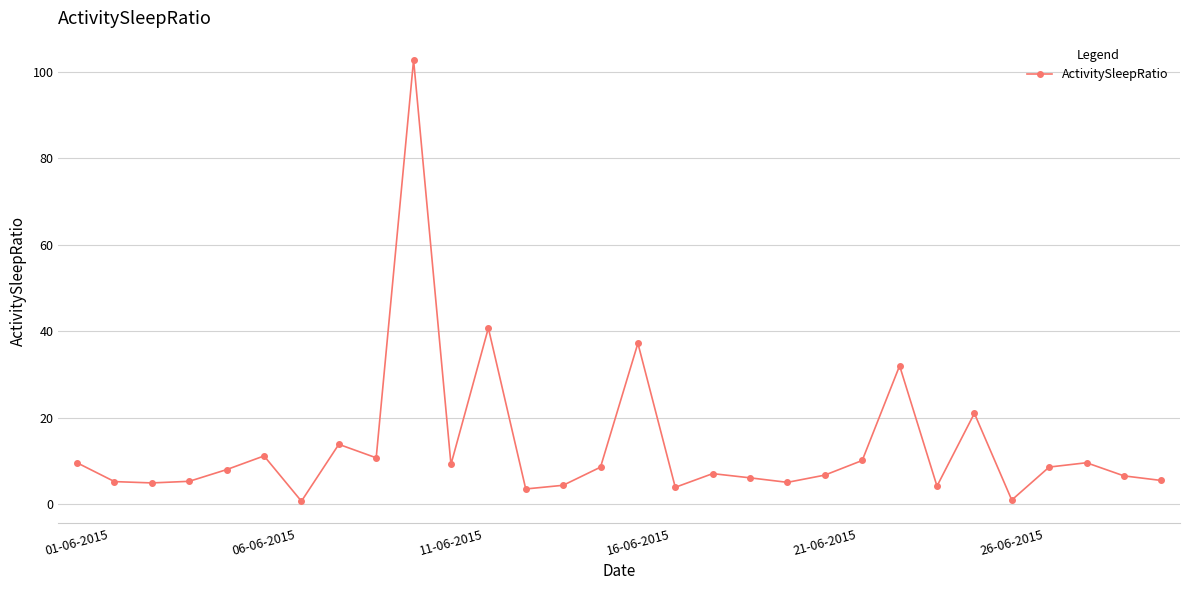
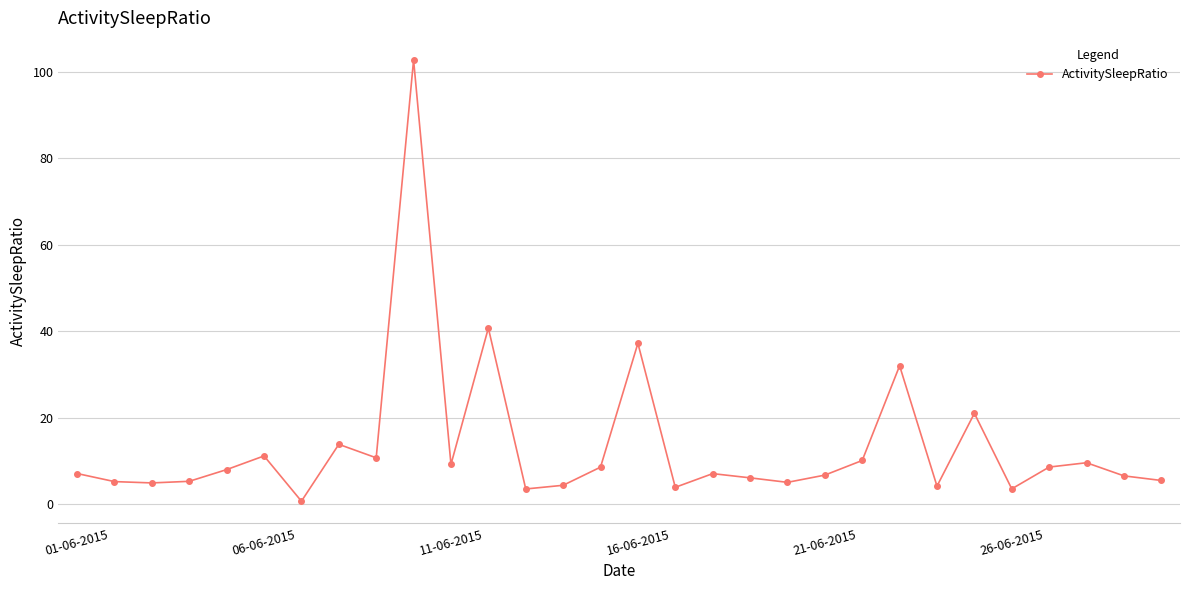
  {
-   "01-06-2015": 10,
+   "01-06-2015": 7,
    "06-06-2015": 11,
    "11-06-2015": 9,
    "16-06-2015": 37,
    "21-06-2015": 7,
-   "26-06-2015": 1
+   "26-06-2015": 4
  }
